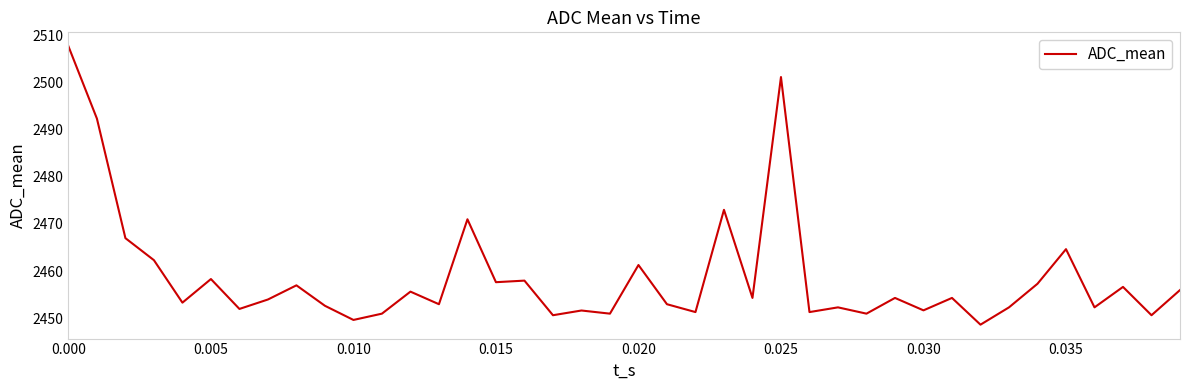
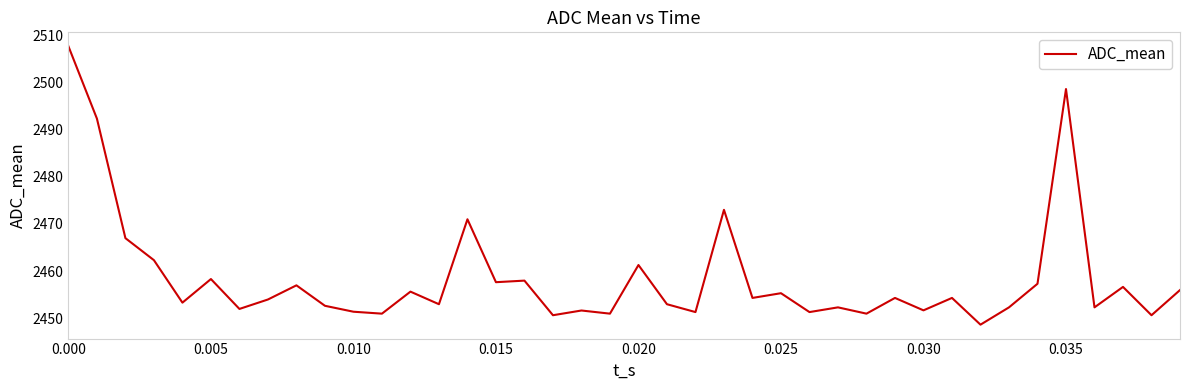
  {
    "0.000": 2508,
    "0.005": 2458,
-   "0.010": 2450,
+   "0.010": 2451,
    "0.015": 2458,
    "0.020": 2461,
-   "0.025": 2501,
+   "0.025": 2455,
    "0.030": 2452,
-   "0.035": 2465
+   "0.035": 2499
  }
